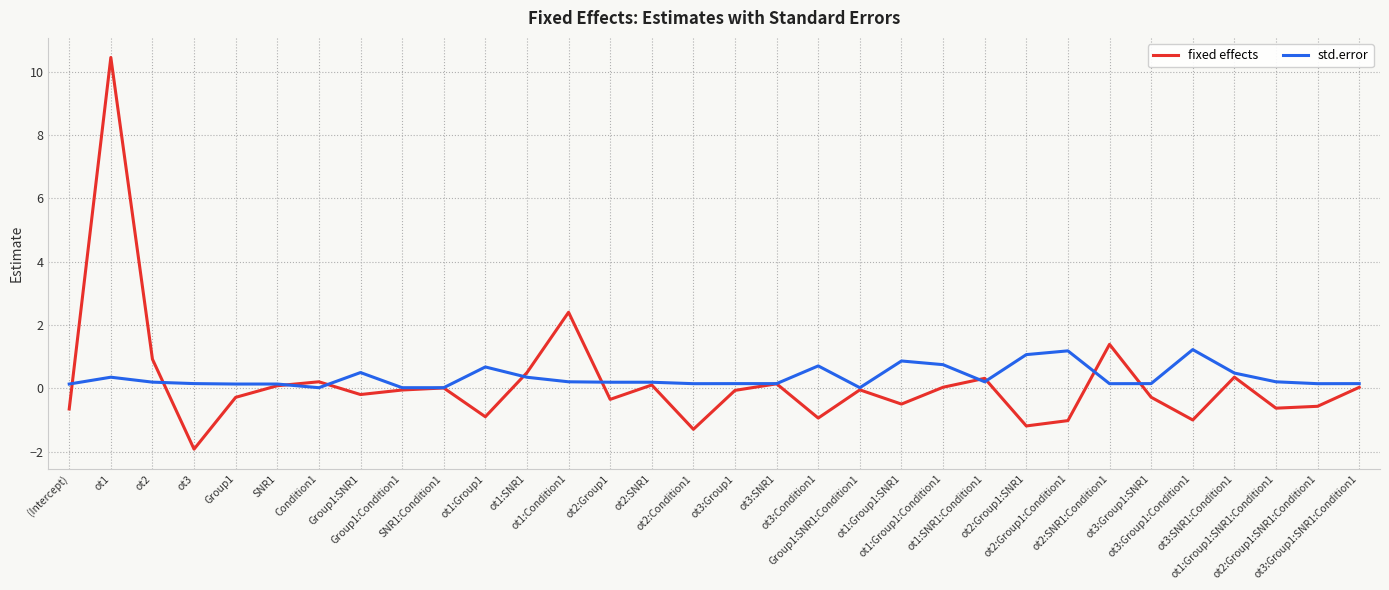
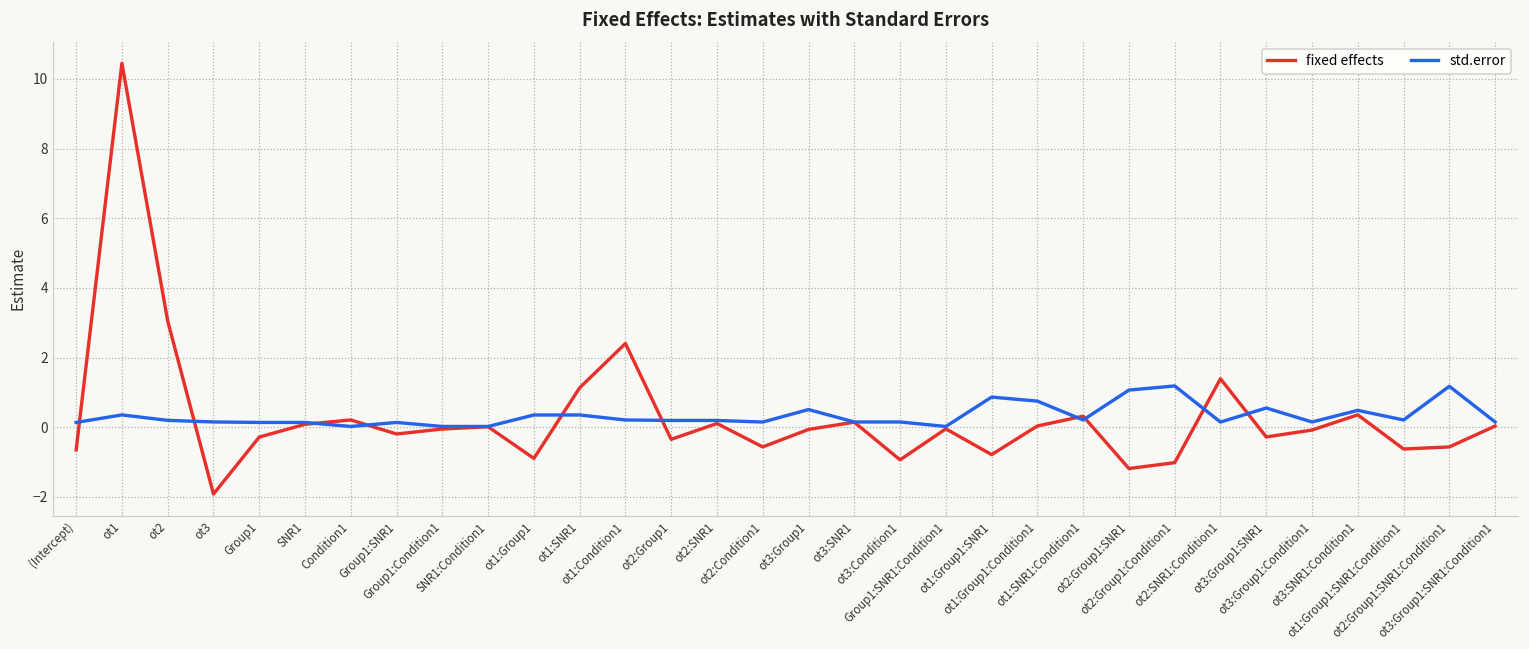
  {
    "fixed effects": {
      "(Intercept)": -0.6,
      "ot1": 10.4,
-     "ot2": 0.9,
+     "ot2": 3.1,
      "ot3": -1.9,
      "Group1": -0.3,
      "Condition1": 0.2,
      "Group1:SNR1": -0.2,
      "ot1:Group1": -0.9,
-     "ot1:SNR1": 0.5,
+     "ot1:SNR1": 1.1,
      "ot1:Condition1": 2.4,
      "ot2:Group1": -0.3,
      "ot2:SNR1": 0.1,
-     "ot2:Condition1": -1.3,
+     "ot2:Condition1": -0.6,
      "ot3:Group1": -0.1,
      "ot3:Condition1": -0.9,
-     "ot1:Group1:SNR1": -0.5,
+     "ot1:Group1:SNR1": -0.8,
      "ot1:Group1:Condition1": 0.0,
      "ot1:SNR1:Condition1": 0.3,
      "ot2:Group1:SNR1": -1.2,
      "ot2:Group1:Condition1": -1.0,
      "ot2:SNR1:Condition1": 1.4,
      "ot3:Group1:SNR1": -0.3,
-     "ot3:Group1:Condition1": -1.0,
+     "ot3:Group1:Condition1": -0.1,
      "ot3:SNR1:Condition1": 0.4,
      "ot1:Group1:SNR1:Condition1": -0.6,
      "ot2:Group1:SNR1:Condition1": -0.6,
      "ot3:Group1:SNR1:Condition1": 0.0
    },
    "std.error": {
      "(Intercept)": 0.1,
      "ot1": 0.4,
      "ot2": 0.2,
      "ot3": 0.2,
      "Group1": 0.1,
      "Condition1": 0.0,
-     "Group1:SNR1": 0.5,
-     "ot1:Group1": 0.7,
+     "Group1:SNR1": 0.1,
+     "ot1:Group1": 0.4,
      "ot1:SNR1": 0.4,
      "ot1:Condition1": 0.2,
      "ot2:Group1": 0.2,
      "ot2:SNR1": 0.2,
      "ot2:Condition1": 0.1,
-     "ot3:Group1": 0.2,
-     "ot3:Condition1": 0.7,
+     "ot3:Group1": 0.5,
+     "ot3:Condition1": 0.2,
      "ot1:Group1:SNR1": 0.9,
      "ot1:Group1:Condition1": 0.7,
      "ot1:SNR1:Condition1": 0.2,
      "ot2:Group1:SNR1": 1.1,
      "ot2:Group1:Condition1": 1.2,
      "ot2:SNR1:Condition1": 0.1,
-     "ot3:Group1:SNR1": 0.2,
-     "ot3:Group1:Condition1": 1.2,
+     "ot3:Group1:SNR1": 0.6,
+     "ot3:Group1:Condition1": 0.2,
      "ot3:SNR1:Condition1": 0.5,
      "ot1:Group1:SNR1:Condition1": 0.2,
-     "ot2:Group1:SNR1:Condition1": 0.1,
+     "ot2:Group1:SNR1:Condition1": 1.2,
      "ot3:Group1:SNR1:Condition1": 0.2
    }
  }
